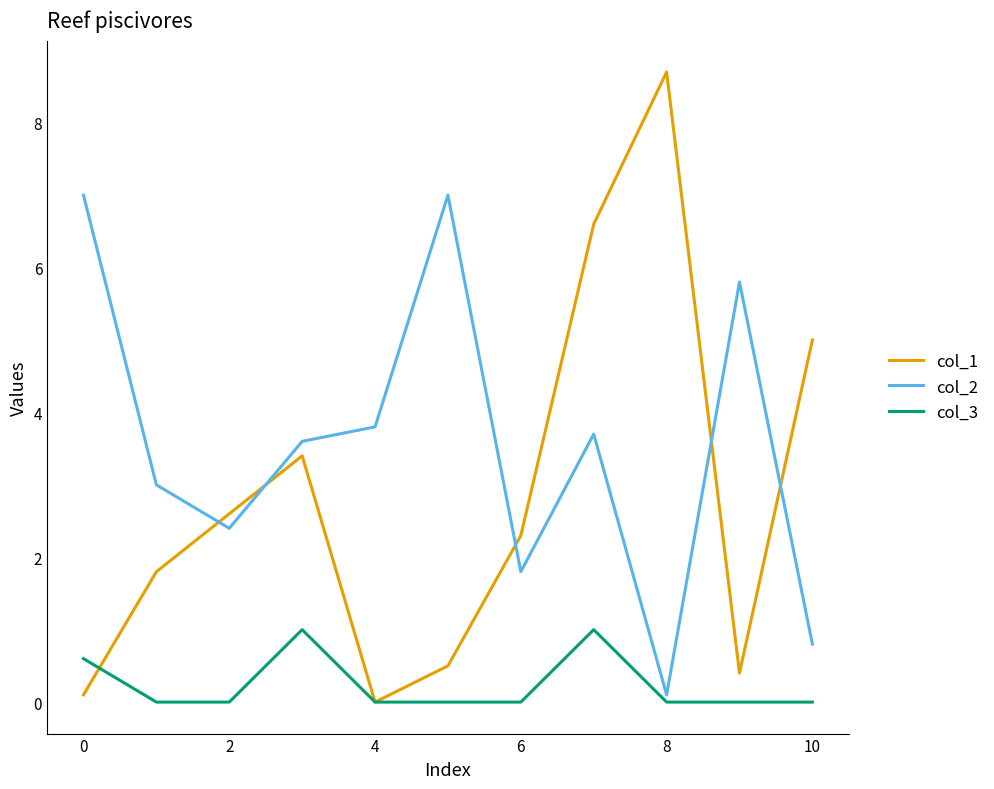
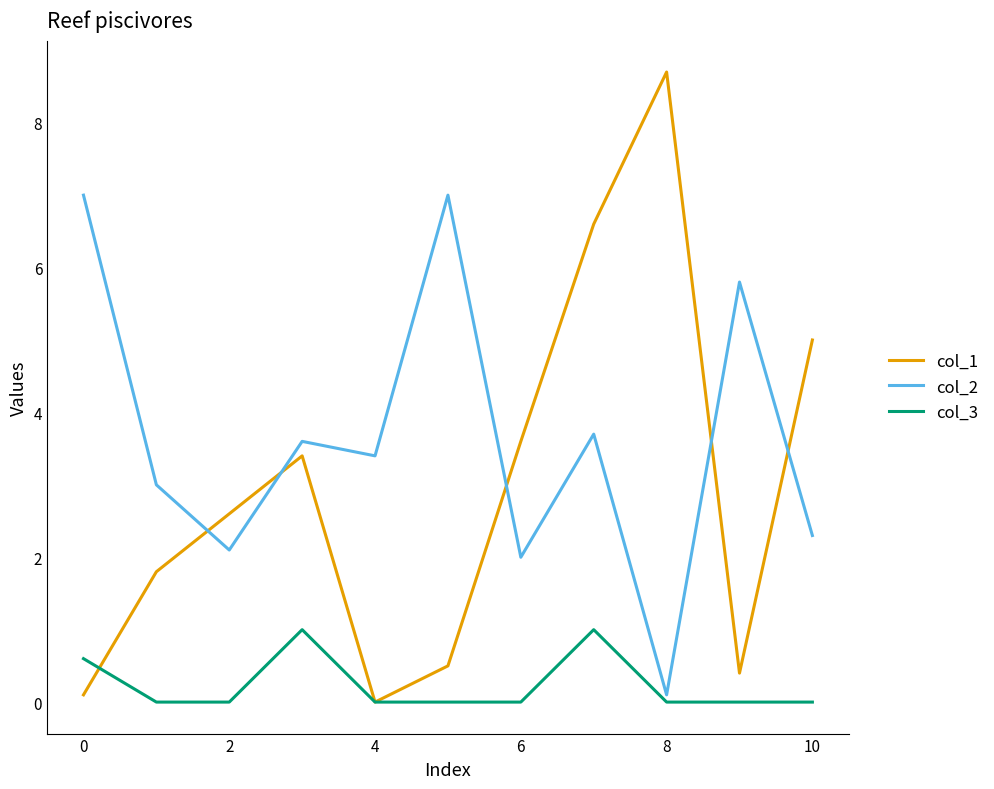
  {
    "col_1": {
      "0": 0.1,
      "2": 2.6,
-     "6": 2.3,
+     "6": 3.6,
      "8": 8.7,
      "10": 5.0
    },
    "col_2": {
      "0": 7.0,
-     "2": 2.4,
-     "4": 3.8,
-     "6": 1.8,
+     "2": 2.1,
+     "4": 3.4,
+     "6": 2.0,
      "8": 0.1,
-     "10": 0.8
+     "10": 2.3
    },
    "col_3": {
      "0": 0.6,
      "2": 0.0,
      "6": 0.0,
      "8": 0.0,
      "10": 0.0
    }
  }
